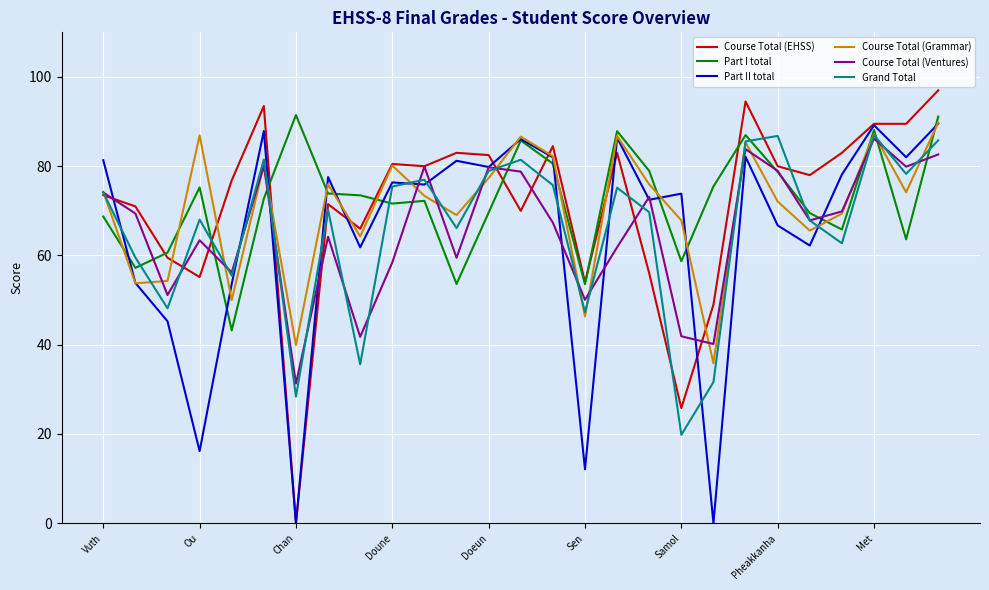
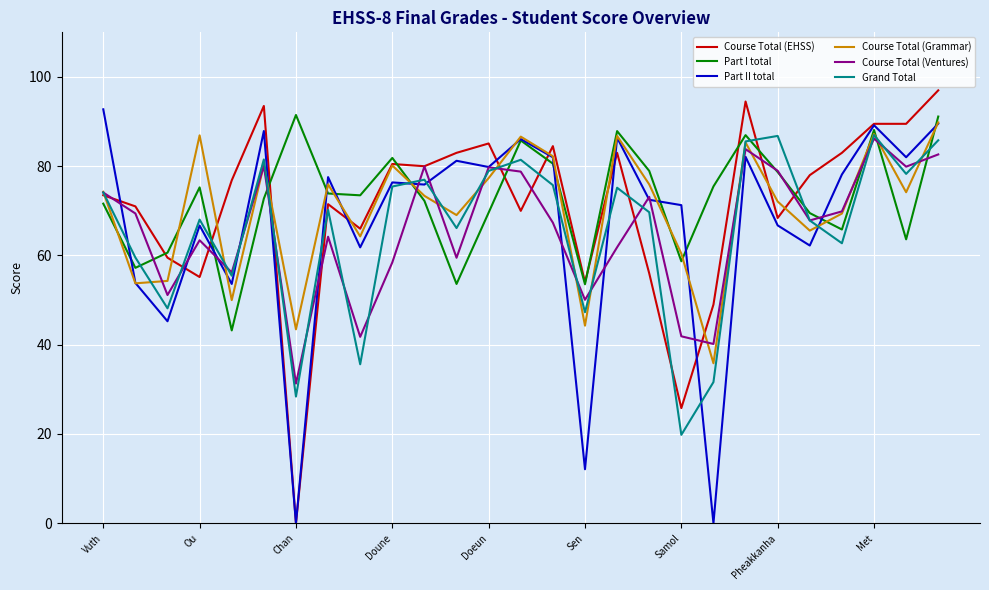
  {
    "Course Total (EHSS)": {
      "Vuth": 74,
      "Ou": 55,
-     "Doeun": 83,
+     "Doeun": 85,
      "Samol": 26,
-     "Pheakkanha": 80
+     "Pheakkanha": 68
    },
    "Part I total": {
-     "Vuth": 69,
+     "Vuth": 72,
      "Ou": 75,
      "Chan": 91,
-     "Doune": 72,
+     "Doune": 82,
      "Doeun": 70,
      "Samol": 59,
      "Met": 88
    },
    "Part II total": {
-     "Vuth": 81,
-     "Ou": 16,
+     "Vuth": 93,
+     "Ou": 67,
      "Doune": 76,
      "Sen": 12,
-     "Samol": 74,
+     "Samol": 71,
      "Pheakkanha": 67
    },
    "Course Total (Grammar)": {
      "Ou": 87,
-     "Chan": 40,
+     "Chan": 43,
      "Doeun": 77,
-     "Sen": 46,
-     "Samol": 68,
+     "Sen": 44,
+     "Samol": 60,
      "Pheakkanha": 72
    },
    "Course Total (Ventures)": {
      "Ou": 63,
      "Chan": 31,
      "Doune": 58,
      "Sen": 50,
      "Samol": 42,
      "Met": 86
    },
    "Grand Total": {
      "Ou": 68,
      "Chan": 28,
      "Doune": 75,
      "Doeun": 79,
      "Sen": 47,
      "Samol": 20,
      "Pheakkanha": 87
    }
  }
